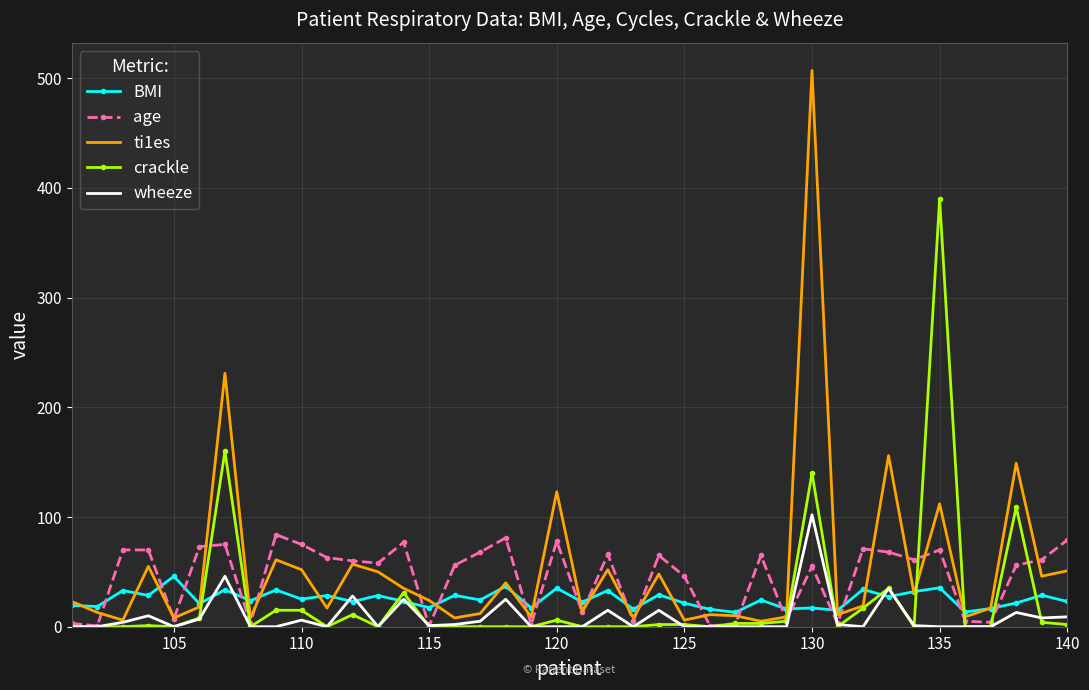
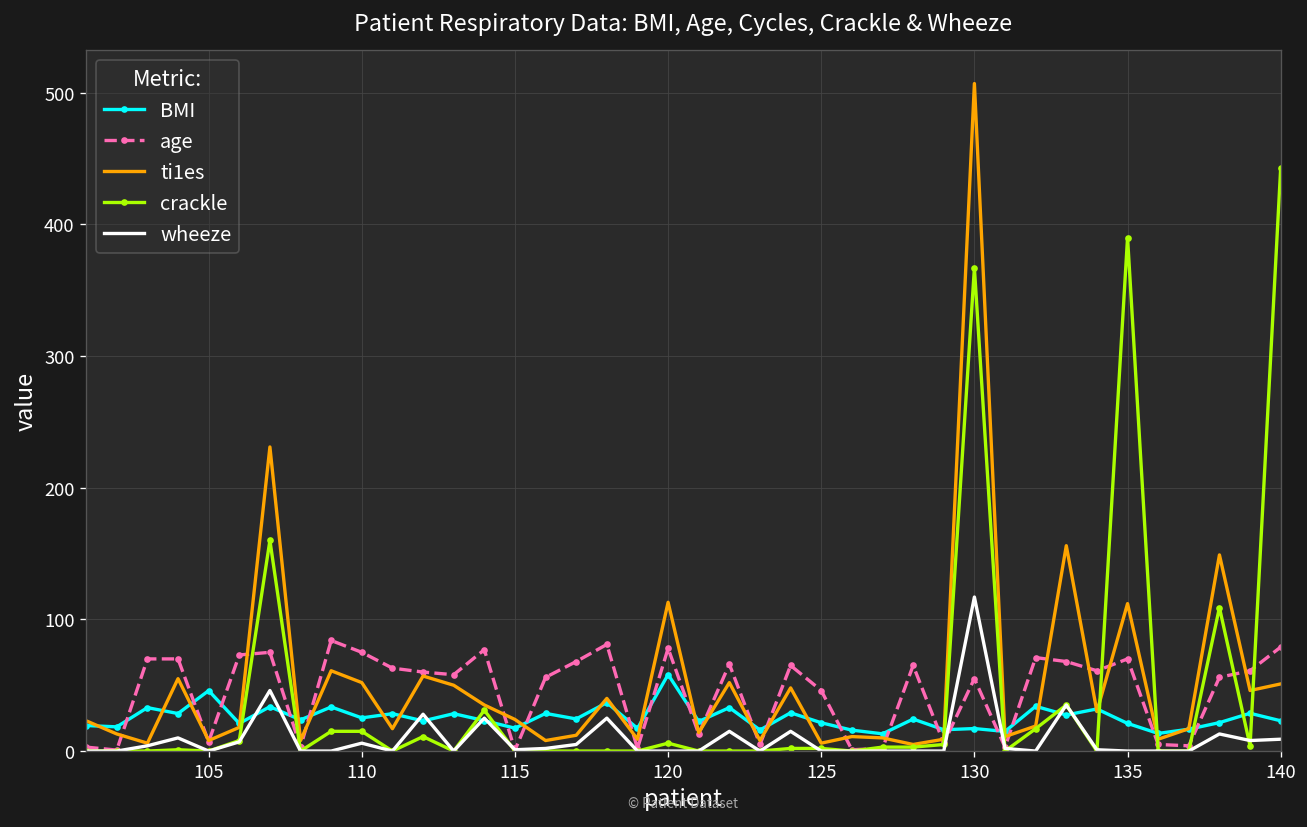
  {
    "BMI": {
      "105": 46,
      "110": 25,
      "115": 17,
-     "120": 35,
+     "120": 58,
      "125": 22,
      "130": 17,
-     "135": 36,
+     "135": 21,
      "140": 23
    },
    "age": {
      "110": 75,
      "120": 78,
      "125": 46,
      "130": 55,
      "135": 70,
      "140": 79
    },
    "ti1es": {
      "110": 52,
      "115": 24,
-     "120": 123,
+     "120": 113,
      "125": 6,
      "130": 507,
      "135": 112,
      "140": 51
    },
    "crackle": {
      "110": 15,
      "120": 6,
-     "130": 140,
+     "130": 367,
      "135": 390,
-     "140": 2
+     "140": 443
    },
    "wheeze": {
      "110": 6,
      "120": 0,
-     "130": 102,
+     "130": 117,
      "135": 0,
      "140": 9
    }
  }
